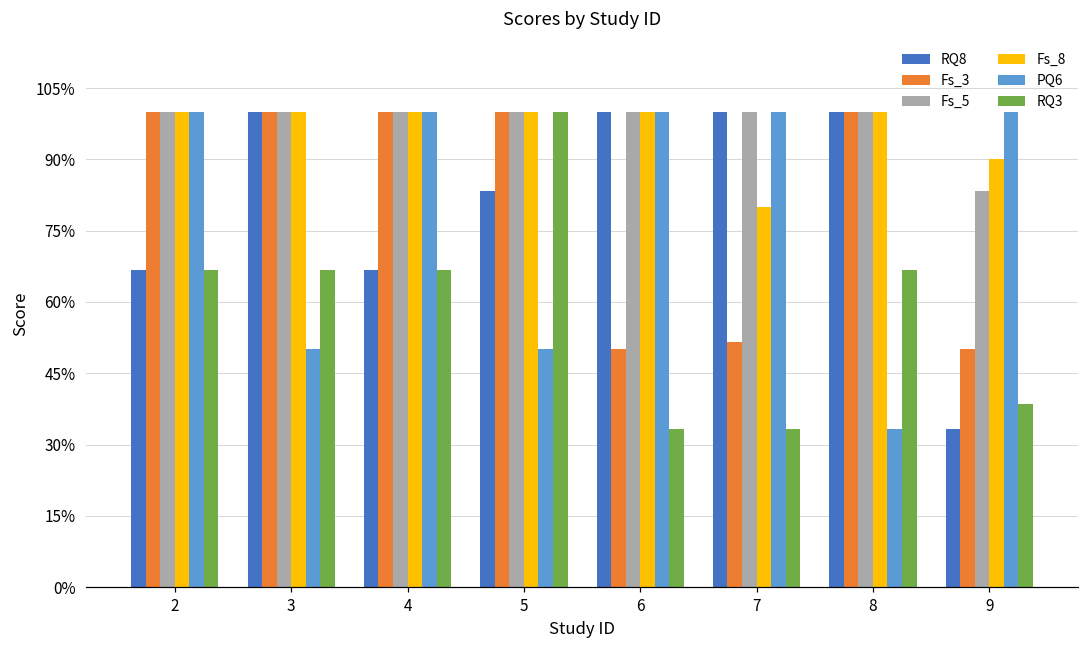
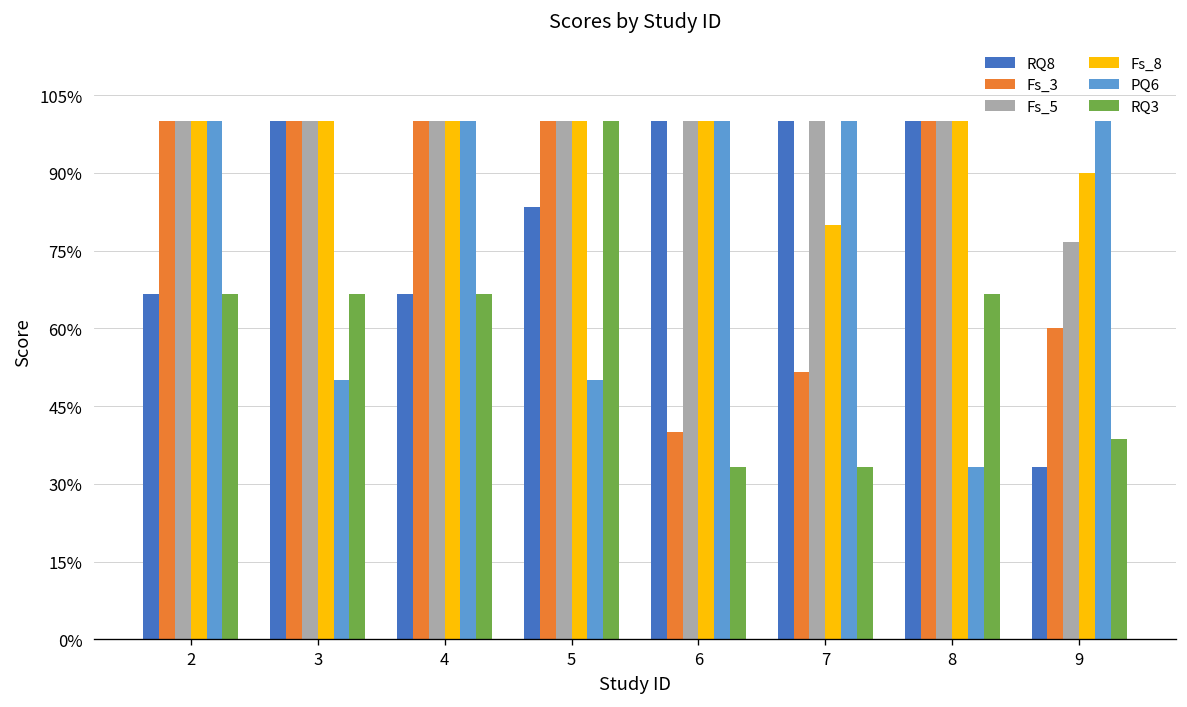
  {
    "Fs_3": {
      "2": "100%",
      "3": "100%",
      "4": "100%",
      "5": "100%",
-     "6": "50%",
+     "6": "40%",
      "7": "52%",
      "8": "100%",
-     "9": "50%"
+     "9": "60%"
    },
    "Fs_5": {
      "2": "100%",
      "3": "100%",
      "4": "100%",
      "5": "100%",
      "6": "100%",
      "7": "100%",
      "8": "100%",
-     "9": "83%"
+     "9": "77%"
    },
    "Fs_8": {
      "2": "100%",
      "3": "100%",
      "4": "100%",
      "5": "100%",
      "6": "100%",
      "7": "80%",
      "8": "100%",
      "9": "90%"
    },
    "RQ3": {
      "2": "67%",
      "3": "67%",
      "4": "67%",
      "5": "100%",
      "6": "33%",
      "7": "33%",
      "8": "67%",
      "9": "39%"
    }
  }
